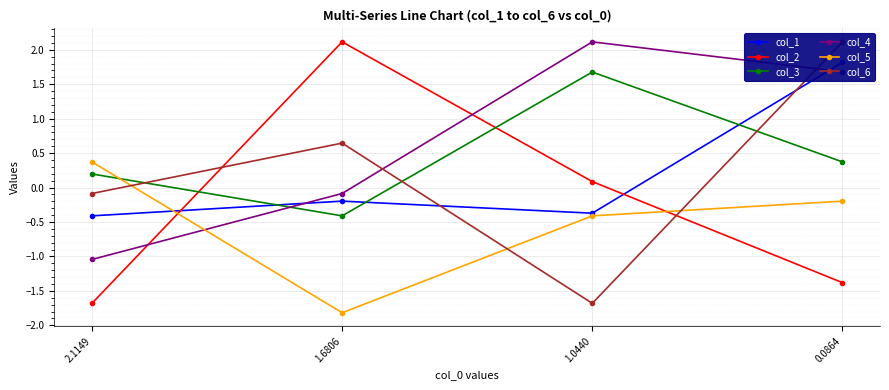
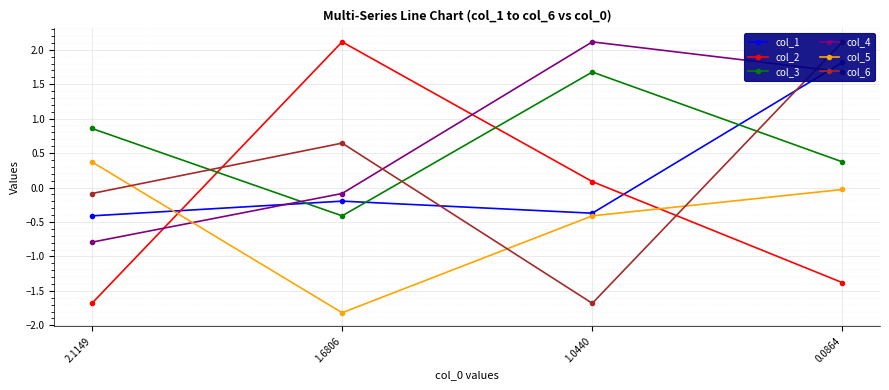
  {
    "col_1": {
      "2.1149": -0.4,
      "1.6806": -0.2,
      "1.0440": -0.4
    },
    "col_2": {
      "2.1149": -1.7,
      "1.6806": 2.1,
      "1.0440": 0.1,
      "0.0864": -1.4
    },
    "col_3": {
-     "2.1149": 0.2,
+     "2.1149": 0.9,
      "1.6806": -0.4,
      "1.0440": 1.7,
      "0.0864": 0.4
    },
    "col_4": {
-     "2.1149": -1.0,
+     "2.1149": -0.8,
      "1.6806": -0.1,
      "1.0440": 2.1
    },
    "col_5": {
      "2.1149": 0.4,
      "1.6806": -1.8,
      "1.0440": -0.4,
-     "0.0864": -0.2
+     "0.0864": 0.0
    },
    "col_6": {
      "2.1149": -0.1,
      "1.6806": 0.6,
      "1.0440": -1.7
    }
  }
